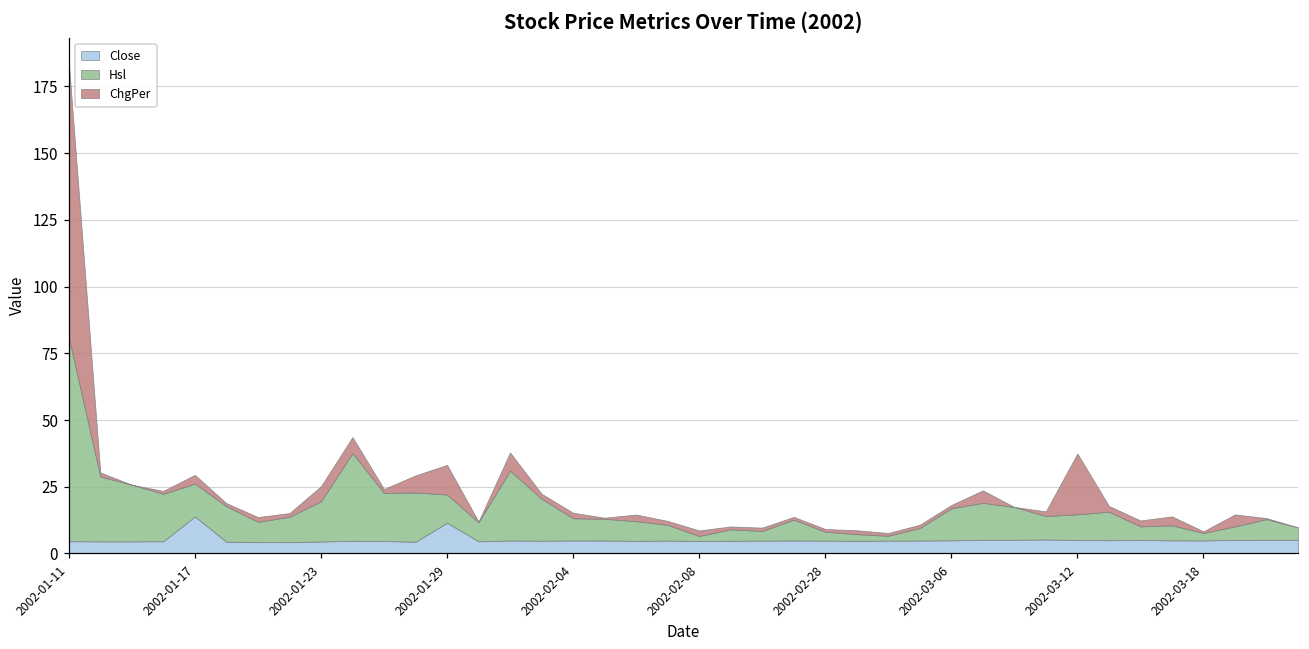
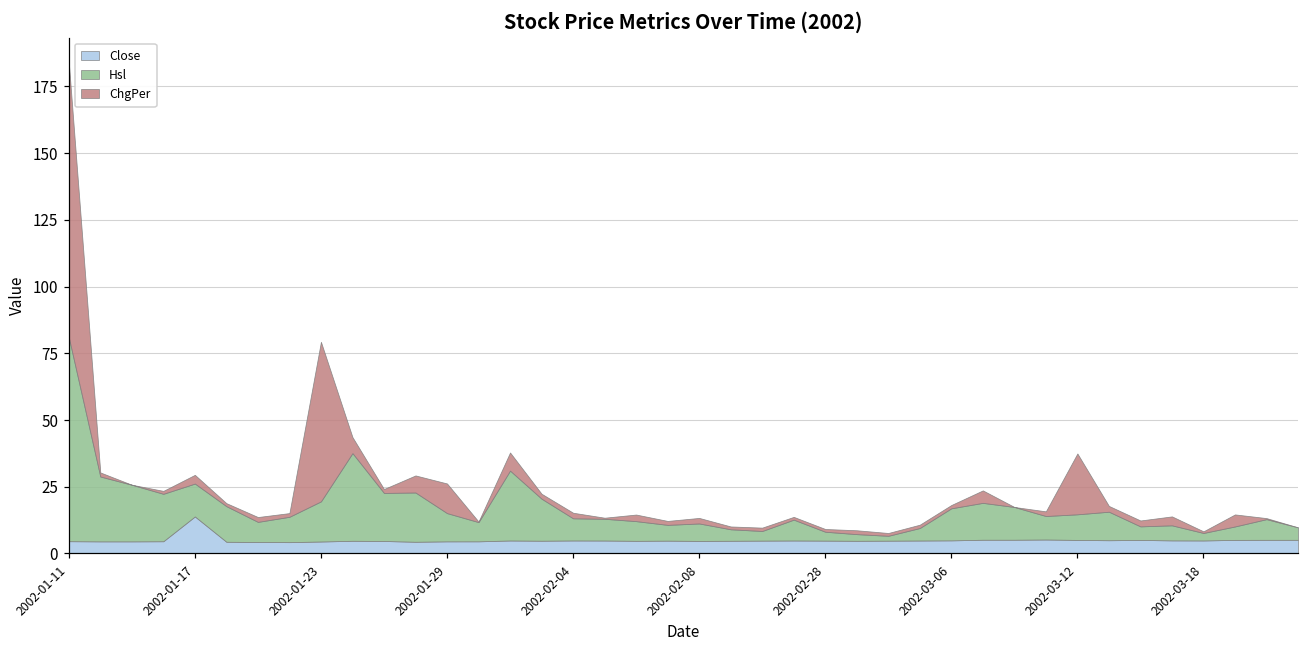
  {
    "Close": {
      "2002-01-11": 5,
      "2002-01-17": 14,
      "2002-01-23": 4,
-     "2002-01-29": 12,
+     "2002-01-29": 5,
      "2002-02-04": 5,
      "2002-02-08": 5,
      "2002-02-28": 5,
      "2002-03-06": 5,
      "2002-03-12": 5,
      "2002-03-18": 5
    },
    "Hsl": {
      "2002-01-11": 76,
      "2002-01-17": 12,
      "2002-01-23": 15,
      "2002-01-29": 11,
      "2002-02-04": 8,
-     "2002-02-08": 2,
+     "2002-02-08": 7,
      "2002-03-06": 12,
      "2002-03-12": 10
    },
    "ChgPer": {
      "2002-01-11": 103,
      "2002-01-17": 3,
-     "2002-01-23": 6,
+     "2002-01-23": 60,
      "2002-01-29": 11,
      "2002-02-04": 2,
      "2002-02-08": 2,
      "2002-03-06": 1,
      "2002-03-12": 23
    }
  }
